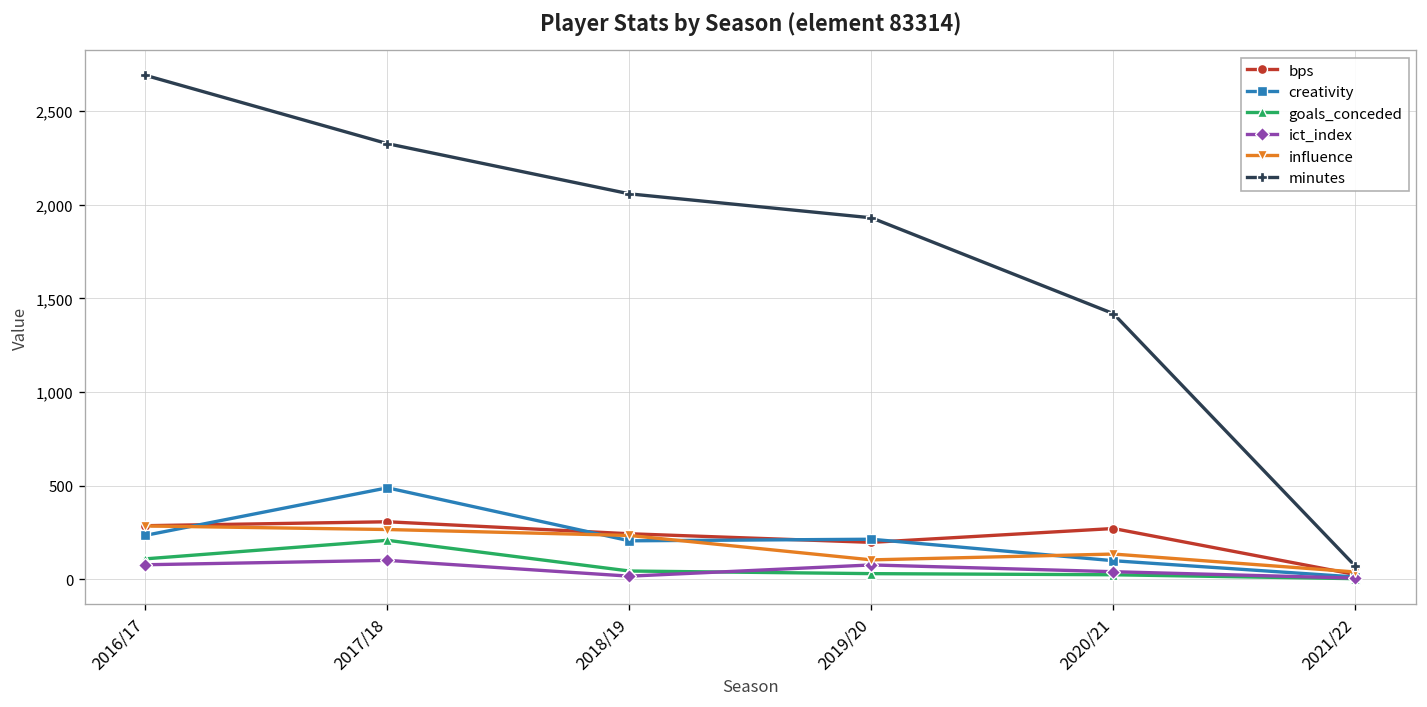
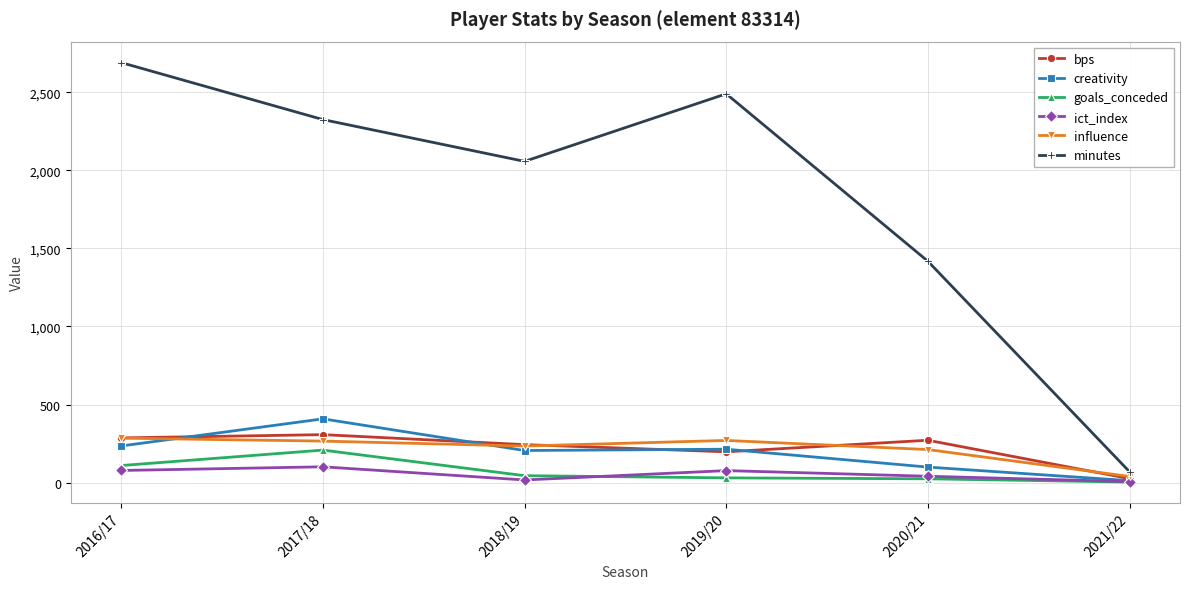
  {
    "bps": {
      "2017/18": "310",
      "2019/20": "200",
      "2020/21": "270"
    },
    "creativity": {
      "2016/17": "230",
-     "2017/18": "490",
+     "2017/18": "410",
      "2018/19": "210",
      "2019/20": "210",
      "2020/21": "100"
    },
    "goals_conceded": {
      "2016/17": "110",
      "2017/18": "210",
      "2018/19": "40",
      "2019/20": "30"
    },
    "ict_index": {
      "2016/17": "80",
      "2017/18": "100",
      "2018/19": "20",
      "2019/20": "80"
    },
    "influence": {
      "2017/18": "270",
-     "2019/20": "100",
-     "2020/21": "130"
+     "2019/20": "270",
+     "2020/21": "210"
    },
    "minutes": {
      "2016/17": "2,690",
      "2017/18": "2,330",
      "2018/19": "2,060",
-     "2019/20": "1,930",
+     "2019/20": "2,490",
      "2020/21": "1,420",
      "2021/22": "70"
    }
  }
